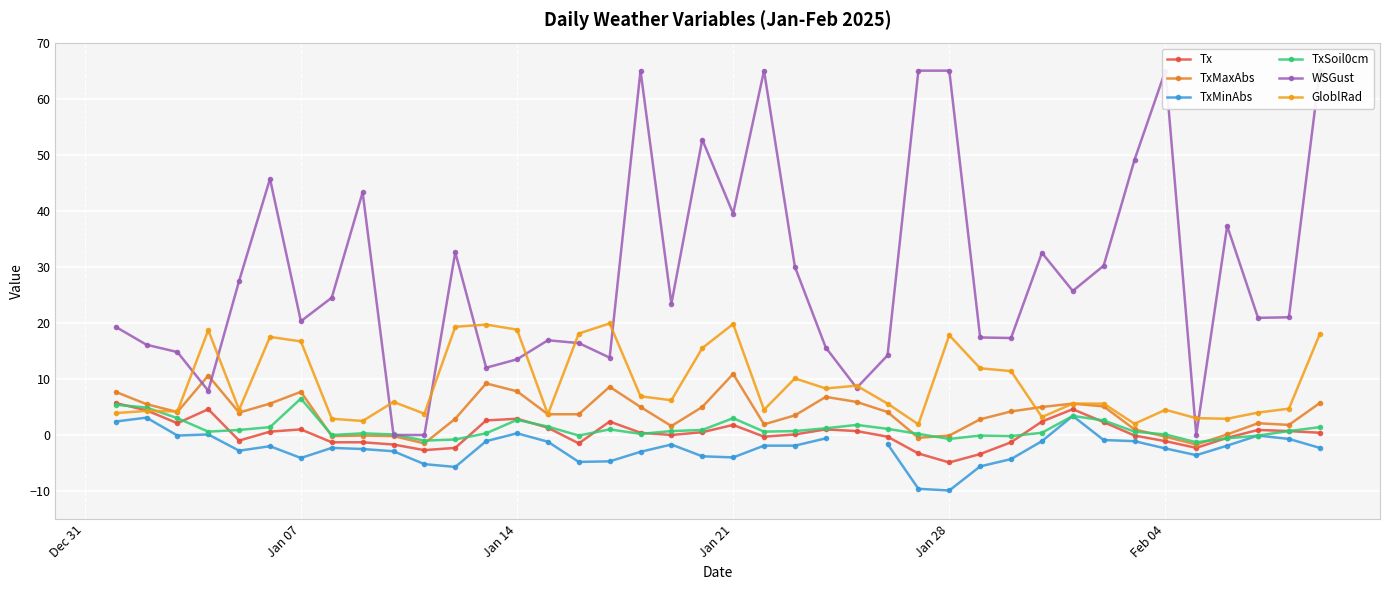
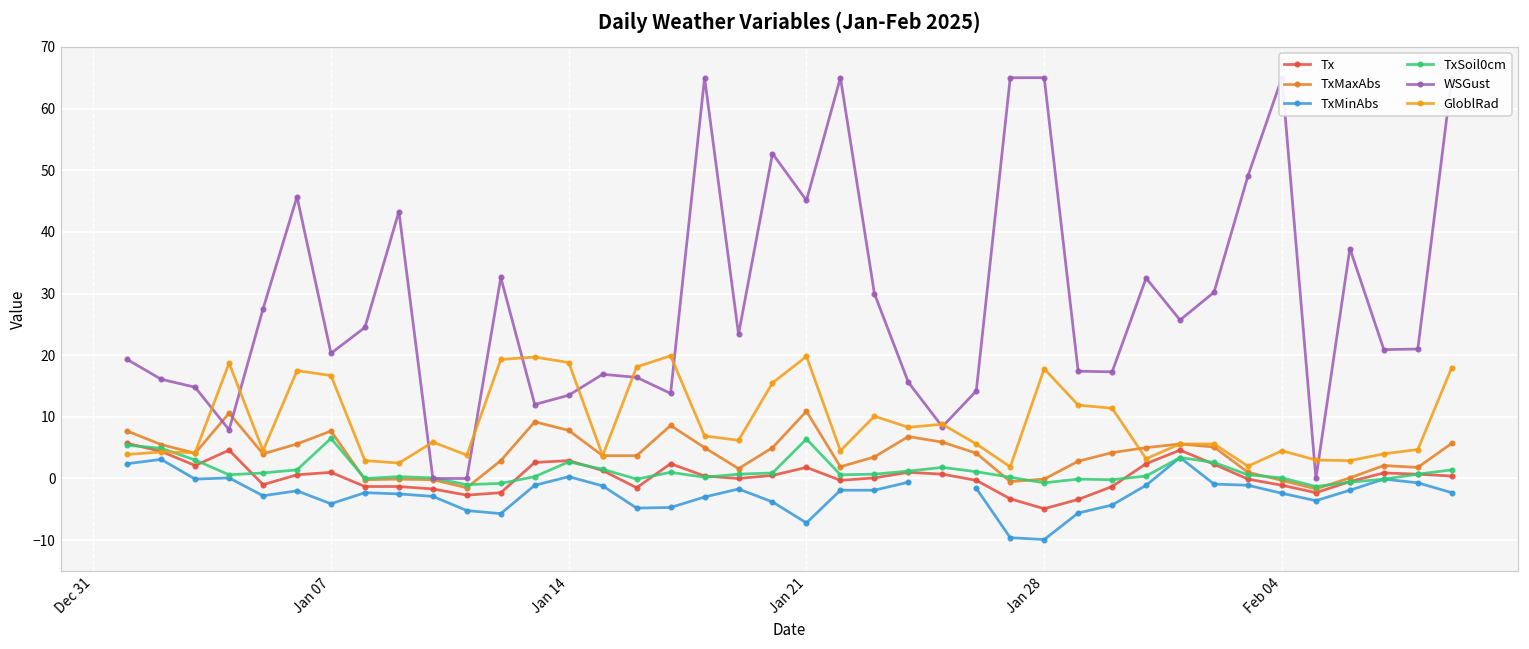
  {
    "TxMinAbs": {
      "Jan 07": -4,
      "Jan 14": 0,
-     "Jan 21": -4,
+     "Jan 21": -7,
      "Jan 28": -10,
      "Feb 04": -2
    },
    "TxSoil0cm": {
      "Jan 07": 7,
-     "Jan 21": 3,
+     "Jan 21": 6,
      "Jan 28": -1
    },
    "WSGust": {
      "Jan 07": 20,
      "Jan 14": 14,
-     "Jan 21": 40,
+     "Jan 21": 45,
      "Jan 28": 65
    }
  }
